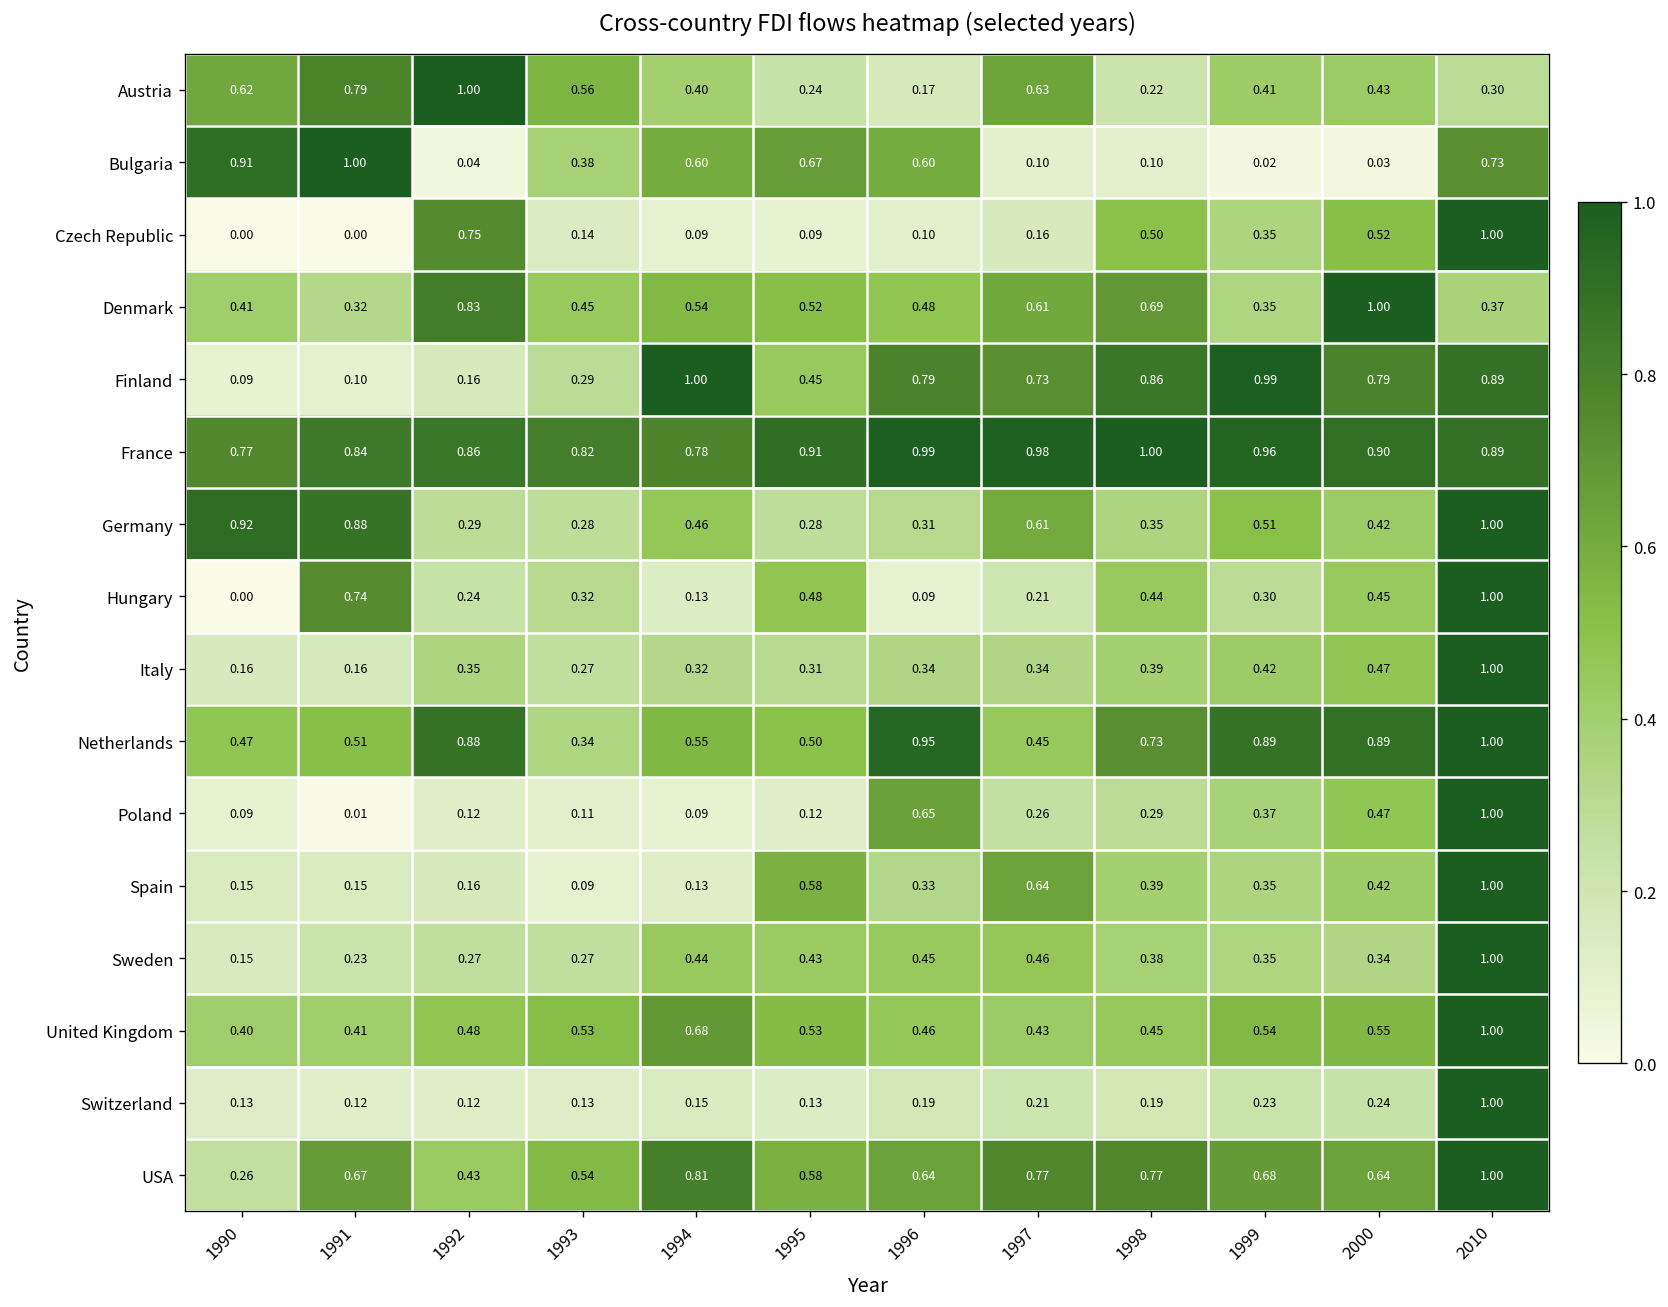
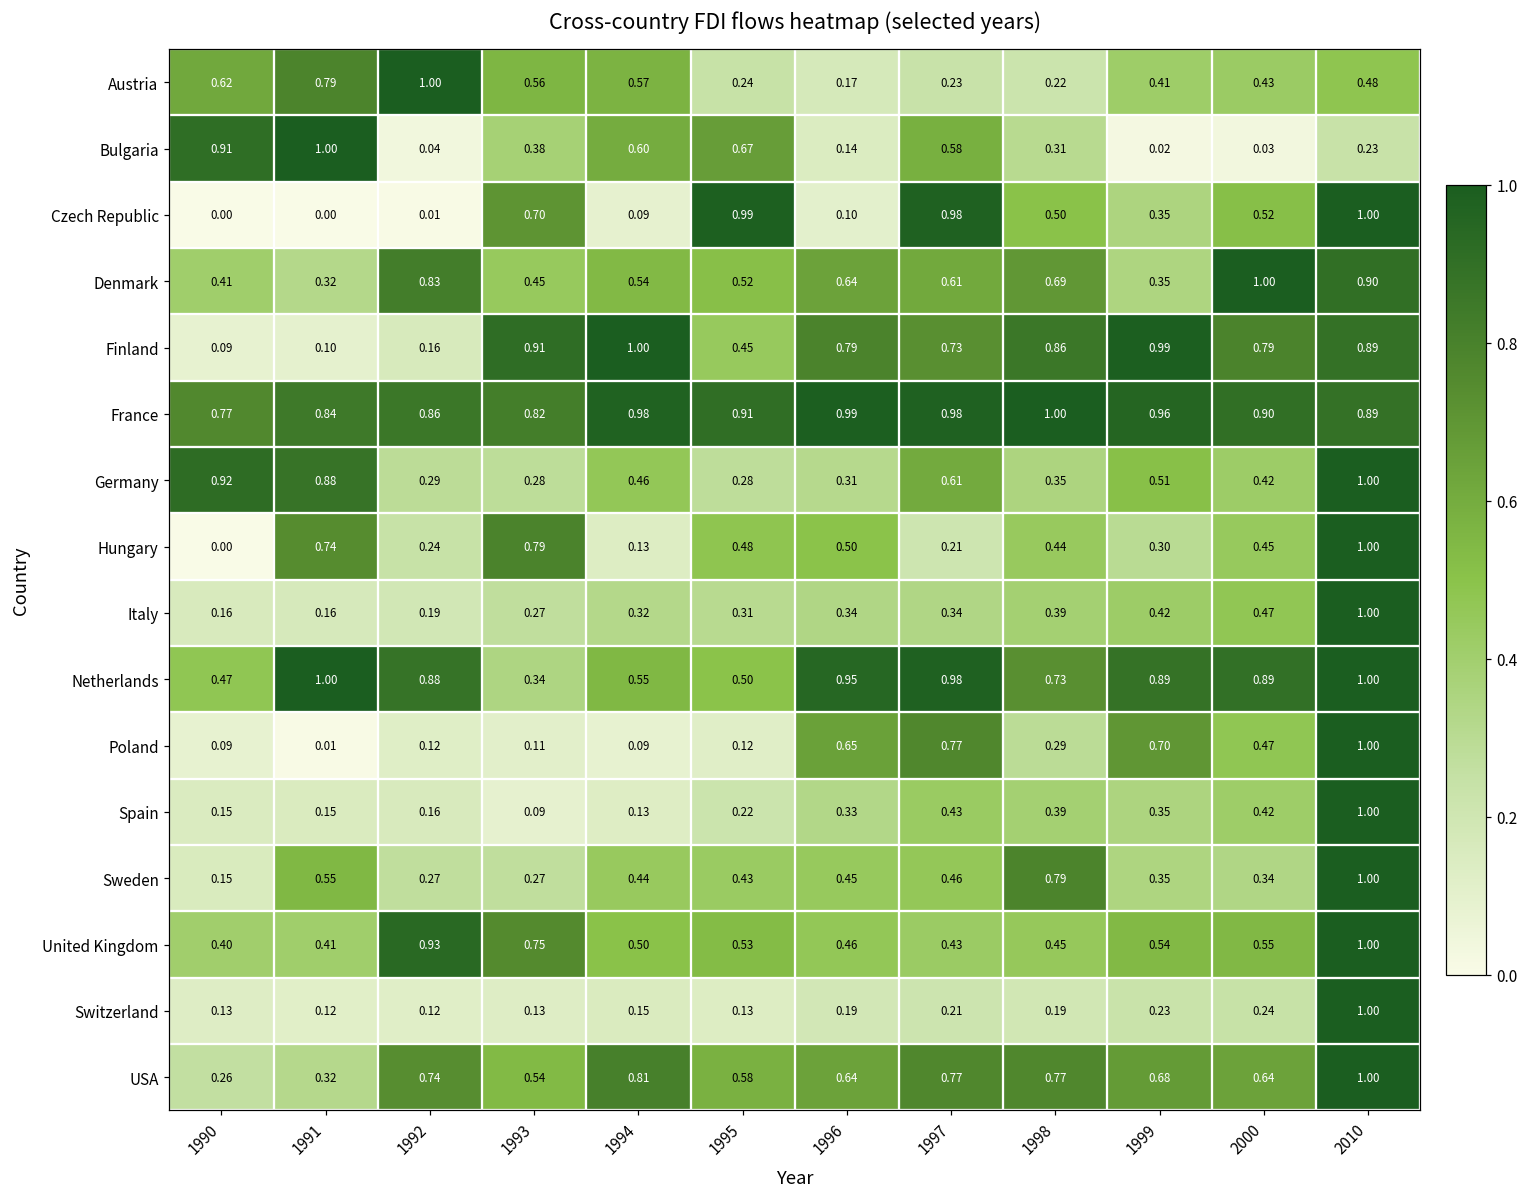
  {
    "Austria": {
      "1990": 0.62,
      "1991": 0.79,
      "1992": 1.00,
      "1993": 0.56,
-     "1994": 0.40,
+     "1994": 0.57,
      "1995": 0.24,
      "1996": 0.17,
-     "1997": 0.63,
+     "1997": 0.23,
      "1998": 0.22,
      "1999": 0.41,
      "2000": 0.43,
-     "2010": 0.30
+     "2010": 0.48
    },
    "Bulgaria": {
      "1990": 0.91,
      "1991": 1.00,
      "1992": 0.04,
      "1993": 0.38,
      "1994": 0.60,
      "1995": 0.67,
-     "1996": 0.60,
-     "1997": 0.10,
-     "1998": 0.10,
+     "1996": 0.14,
+     "1997": 0.58,
+     "1998": 0.31,
      "1999": 0.02,
      "2000": 0.03,
-     "2010": 0.73
+     "2010": 0.23
    },
    "Czech Republic": {
      "1990": 0.00,
      "1991": 0.00,
-     "1992": 0.75,
-     "1993": 0.14,
+     "1992": 0.01,
+     "1993": 0.70,
      "1994": 0.09,
-     "1995": 0.09,
+     "1995": 0.99,
      "1996": 0.10,
-     "1997": 0.16,
+     "1997": 0.98,
      "1998": 0.50,
      "1999": 0.35,
      "2000": 0.52,
      "2010": 1.00
    },
    "Denmark": {
      "1990": 0.41,
      "1991": 0.32,
      "1992": 0.83,
      "1993": 0.45,
      "1994": 0.54,
      "1995": 0.52,
-     "1996": 0.48,
+     "1996": 0.64,
      "1997": 0.61,
      "1998": 0.69,
      "1999": 0.35,
      "2000": 1.00,
-     "2010": 0.37
+     "2010": 0.90
    },
    "Finland": {
      "1990": 0.09,
      "1991": 0.10,
      "1992": 0.16,
-     "1993": 0.29,
+     "1993": 0.91,
      "1994": 1.00,
      "1995": 0.45,
      "1996": 0.79,
      "1997": 0.73,
      "1998": 0.86,
      "1999": 0.99,
      "2000": 0.79,
      "2010": 0.89
    },
    "France": {
      "1990": 0.77,
      "1991": 0.84,
      "1992": 0.86,
      "1993": 0.82,
-     "1994": 0.78,
+     "1994": 0.98,
      "1995": 0.91,
      "1996": 0.99,
      "1997": 0.98,
      "1998": 1.00,
      "1999": 0.96,
      "2000": 0.90,
      "2010": 0.89
    },
    "Germany": {
      "1990": 0.92,
      "1991": 0.88,
      "1992": 0.29,
      "1993": 0.28,
      "1994": 0.46,
      "1995": 0.28,
      "1996": 0.31,
      "1997": 0.61,
      "1998": 0.35,
      "1999": 0.51,
      "2000": 0.42,
      "2010": 1.00
    },
    "Hungary": {
      "1990": 0.00,
      "1991": 0.74,
      "1992": 0.24,
-     "1993": 0.32,
+     "1993": 0.79,
      "1994": 0.13,
      "1995": 0.48,
-     "1996": 0.09,
+     "1996": 0.50,
      "1997": 0.21,
      "1998": 0.44,
      "1999": 0.30,
      "2000": 0.45,
      "2010": 1.00
    },
    "Italy": {
      "1990": 0.16,
      "1991": 0.16,
-     "1992": 0.35,
+     "1992": 0.19,
      "1993": 0.27,
      "1994": 0.32,
      "1995": 0.31,
      "1996": 0.34,
      "1997": 0.34,
      "1998": 0.39,
      "1999": 0.42,
      "2000": 0.47,
      "2010": 1.00
    },
    "Netherlands": {
      "1990": 0.47,
-     "1991": 0.51,
+     "1991": 1.00,
      "1992": 0.88,
      "1993": 0.34,
      "1994": 0.55,
      "1995": 0.50,
      "1996": 0.95,
-     "1997": 0.45,
+     "1997": 0.98,
      "1998": 0.73,
      "1999": 0.89,
      "2000": 0.89,
      "2010": 1.00
    },
    "Poland": {
      "1990": 0.09,
      "1991": 0.01,
      "1992": 0.12,
      "1993": 0.11,
      "1994": 0.09,
      "1995": 0.12,
      "1996": 0.65,
-     "1997": 0.26,
+     "1997": 0.77,
      "1998": 0.29,
-     "1999": 0.37,
+     "1999": 0.70,
      "2000": 0.47,
      "2010": 1.00
    },
    "Spain": {
      "1990": 0.15,
      "1991": 0.15,
      "1992": 0.16,
      "1993": 0.09,
      "1994": 0.13,
-     "1995": 0.58,
+     "1995": 0.22,
      "1996": 0.33,
-     "1997": 0.64,
+     "1997": 0.43,
      "1998": 0.39,
      "1999": 0.35,
      "2000": 0.42,
      "2010": 1.00
    },
    "Sweden": {
      "1990": 0.15,
-     "1991": 0.23,
+     "1991": 0.55,
      "1992": 0.27,
      "1993": 0.27,
      "1994": 0.44,
      "1995": 0.43,
      "1996": 0.45,
      "1997": 0.46,
-     "1998": 0.38,
+     "1998": 0.79,
      "1999": 0.35,
      "2000": 0.34,
      "2010": 1.00
    },
    "United Kingdom": {
      "1990": 0.40,
      "1991": 0.41,
-     "1992": 0.48,
-     "1993": 0.53,
-     "1994": 0.68,
+     "1992": 0.93,
+     "1993": 0.75,
+     "1994": 0.50,
      "1995": 0.53,
      "1996": 0.46,
      "1997": 0.43,
      "1998": 0.45,
      "1999": 0.54,
      "2000": 0.55,
      "2010": 1.00
    },
    "Switzerland": {
      "1990": 0.13,
      "1991": 0.12,
      "1992": 0.12,
      "1993": 0.13,
      "1994": 0.15,
      "1995": 0.13,
      "1996": 0.19,
      "1997": 0.21,
      "1998": 0.19,
      "1999": 0.23,
      "2000": 0.24,
      "2010": 1.00
    },
    "USA": {
      "1990": 0.26,
-     "1991": 0.67,
-     "1992": 0.43,
+     "1991": 0.32,
+     "1992": 0.74,
      "1993": 0.54,
      "1994": 0.81,
      "1995": 0.58,
      "1996": 0.64,
      "1997": 0.77,
      "1998": 0.77,
      "1999": 0.68,
      "2000": 0.64,
      "2010": 1.00
    }
  }
